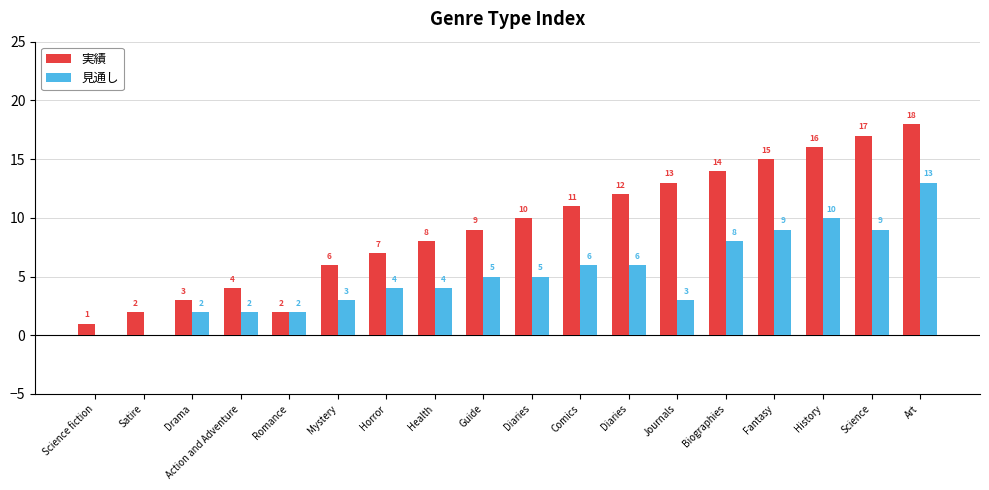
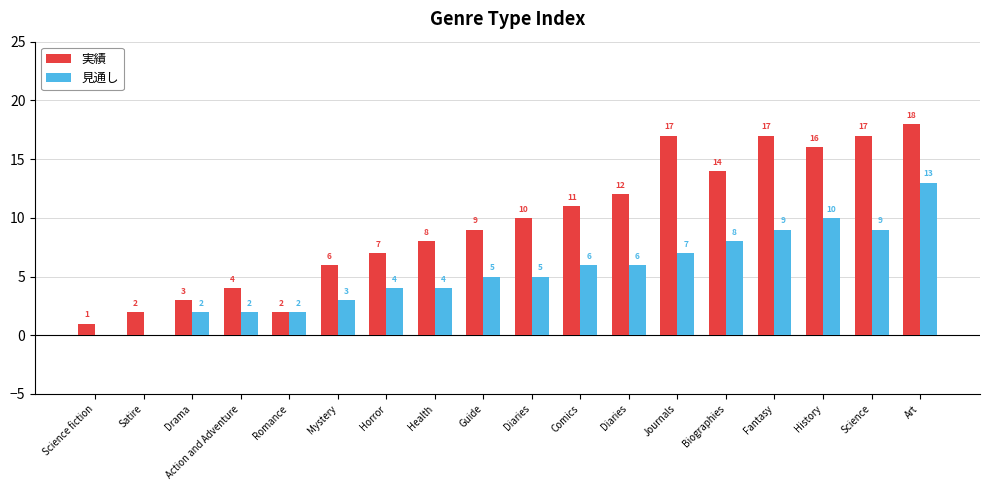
  {
    "実績": {
      "Science fiction": 1,
      "Satire": 2,
      "Drama": 3,
      "Action and Adventure": 4,
      "Romance": 2,
      "Mystery": 6,
      "Horror": 7,
      "Health": 8,
      "Guide": 9,
      "Comics": 11,
-     "Journals": 13,
+     "Journals": 17,
      "Biographies": 14,
-     "Fantasy": 15,
+     "Fantasy": 17,
      "History": 16,
      "Science": 17,
      "Art": 18
    },
    "見通し": {
      "Drama": 2,
      "Action and Adventure": 2,
      "Romance": 2,
      "Mystery": 3,
      "Horror": 4,
      "Health": 4,
      "Guide": 5,
      "Comics": 6,
-     "Journals": 3,
+     "Journals": 7,
      "Biographies": 8,
      "Fantasy": 9,
      "History": 10,
      "Science": 9,
      "Art": 13
    }
  }
